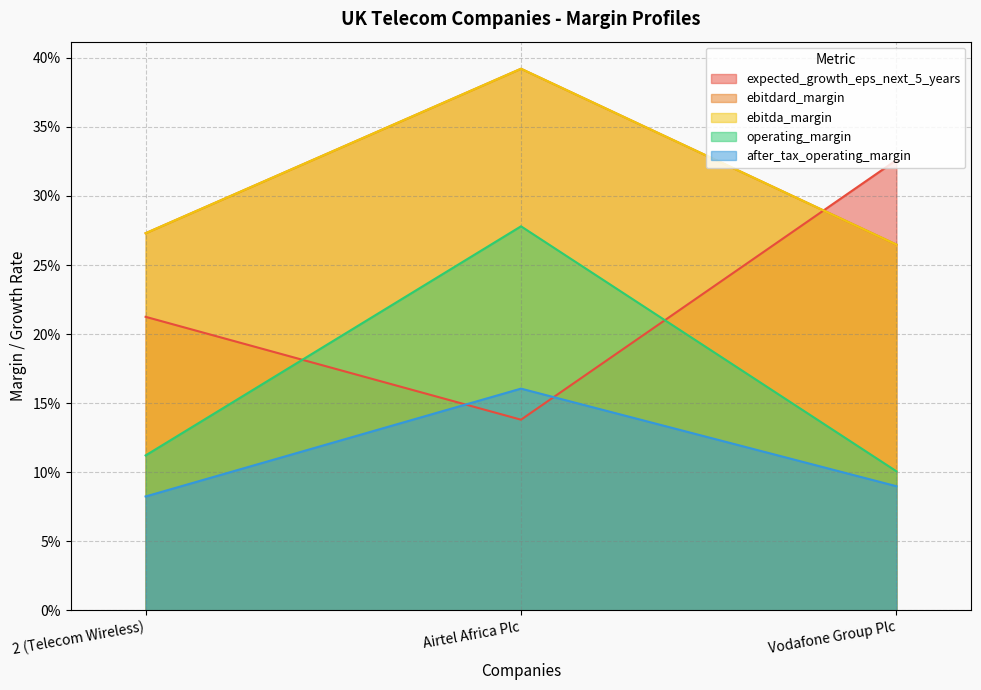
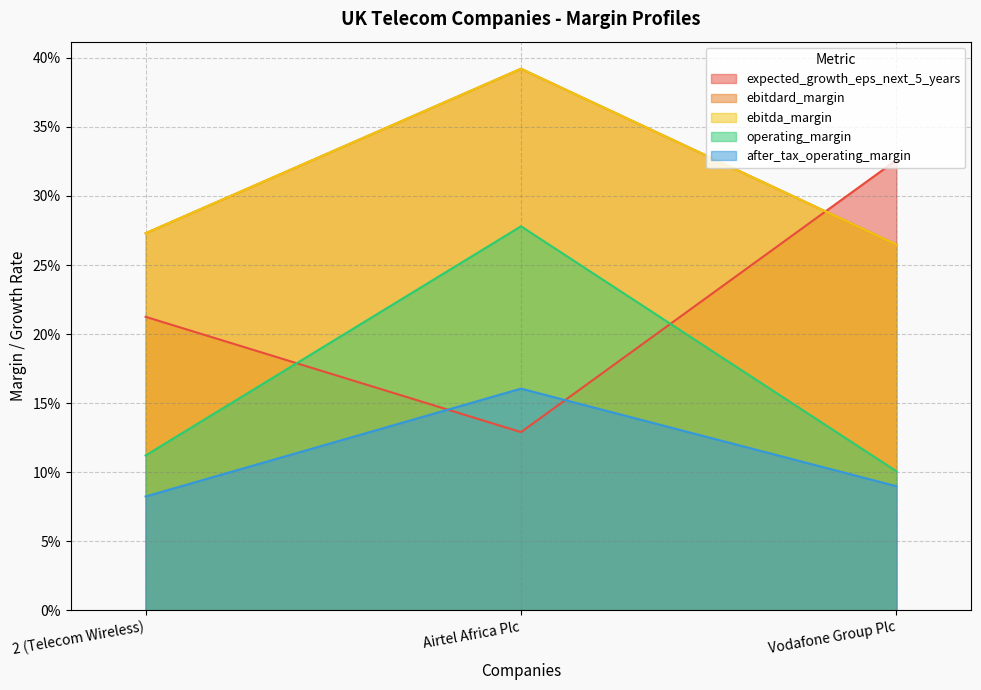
  {
    "expected_growth_eps_next_5_years": {
      "2 (Telecom Wireless)": "21.3%",
-     "Airtel Africa Plc": "13.8%"
+     "Airtel Africa Plc": "12.9%"
    },
    "ebitda_margin": {
      "2 (Telecom Wireless)": "27.3%",
      "Airtel Africa Plc": "39.2%",
      "Vodafone Group Plc": "26.5%"
    },
    "operating_margin": {
      "2 (Telecom Wireless)": "11.2%",
      "Airtel Africa Plc": "27.8%",
      "Vodafone Group Plc": "10.1%"
    },
    "after_tax_operating_margin": {
      "2 (Telecom Wireless)": "8.2%",
      "Airtel Africa Plc": "16.1%",
      "Vodafone Group Plc": "9.0%"
    }
  }
